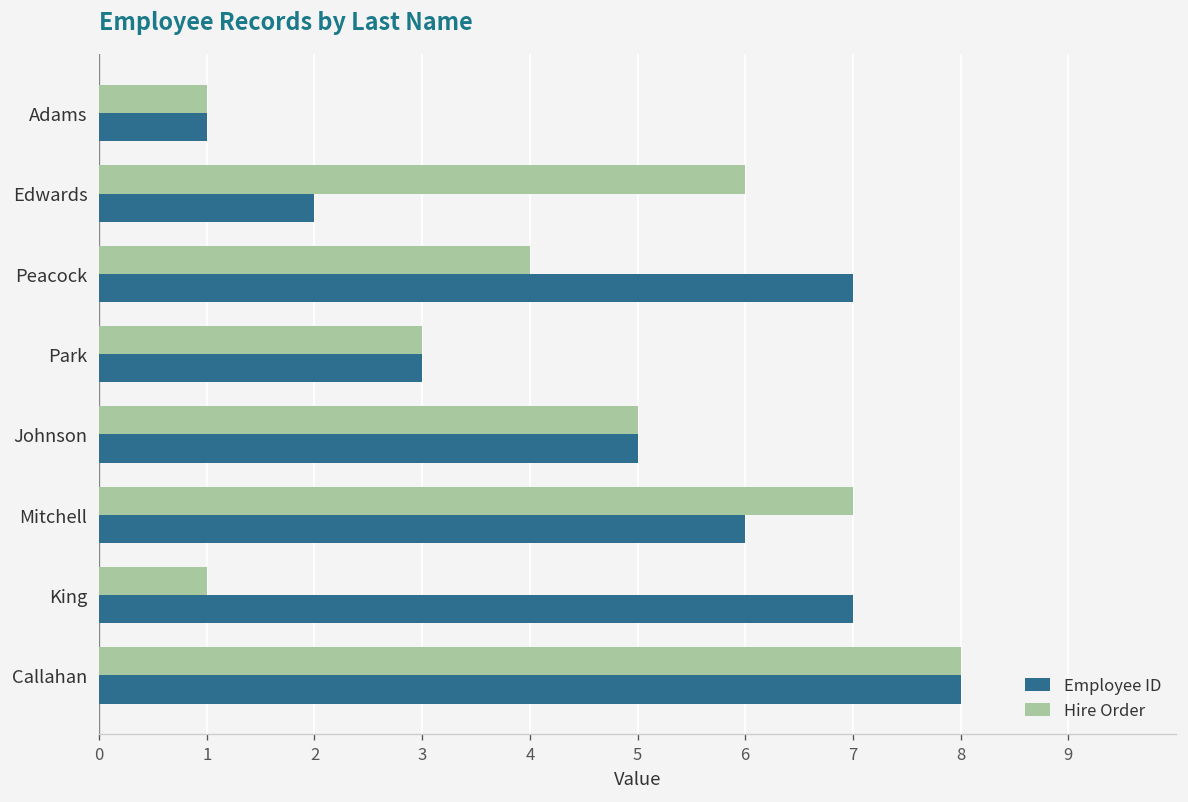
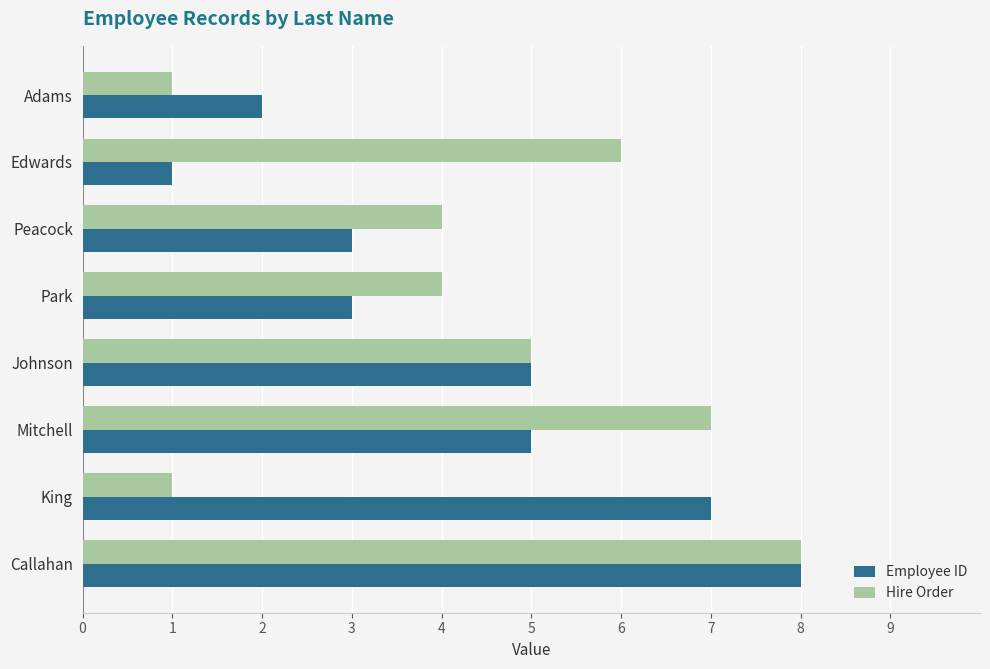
  {
    "Employee ID": {
-     "Adams": 1,
-     "Edwards": 2,
-     "Peacock": 7,
+     "Adams": 2,
+     "Edwards": 1,
+     "Peacock": 3,
      "Park": 3,
      "Johnson": 5,
-     "Mitchell": 6,
+     "Mitchell": 5,
      "King": 7,
      "Callahan": 8
    },
    "Hire Order": {
      "Adams": 1,
      "Edwards": 6,
      "Peacock": 4,
-     "Park": 3,
+     "Park": 4,
      "Johnson": 5,
      "Mitchell": 7,
      "King": 1,
      "Callahan": 8
    }
  }
